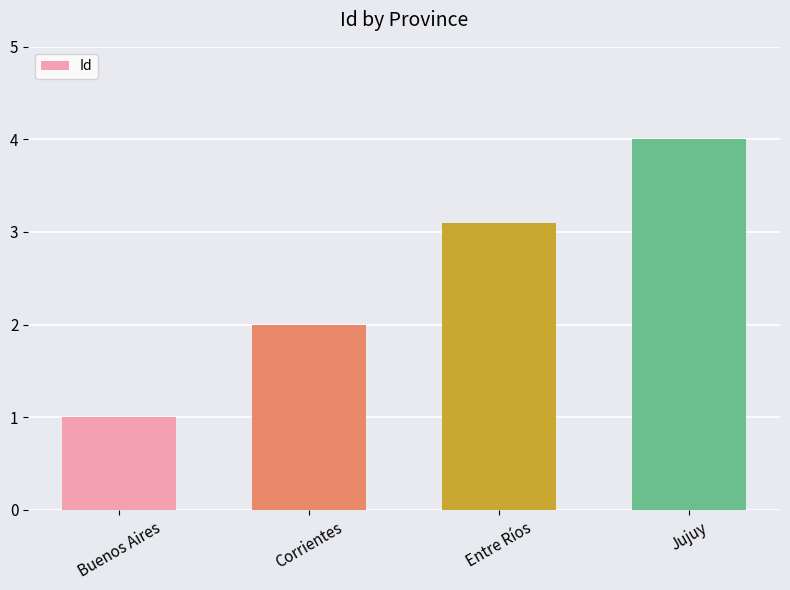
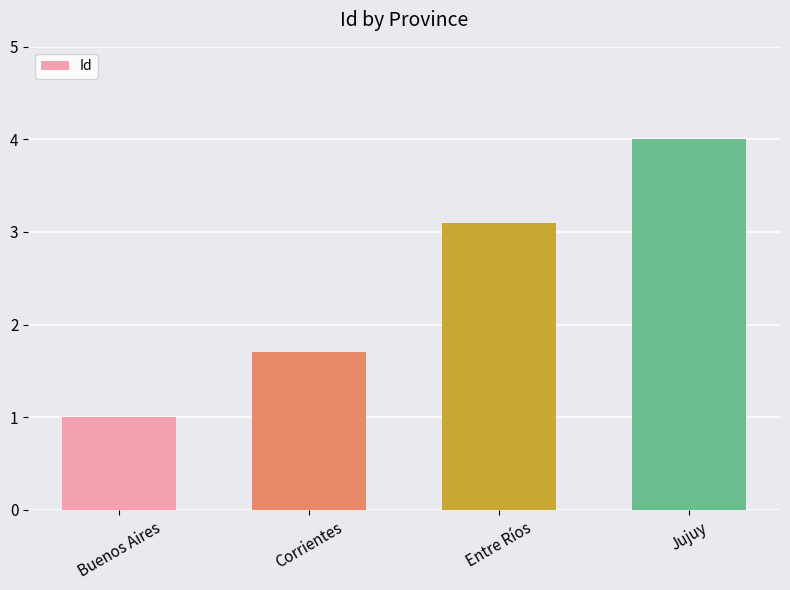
  {
    "Buenos Aires": 1.0,
-   "Corrientes": 2.0,
+   "Corrientes": 1.7,
    "Entre Ríos": 3.1,
    "Jujuy": 4.0
  }
